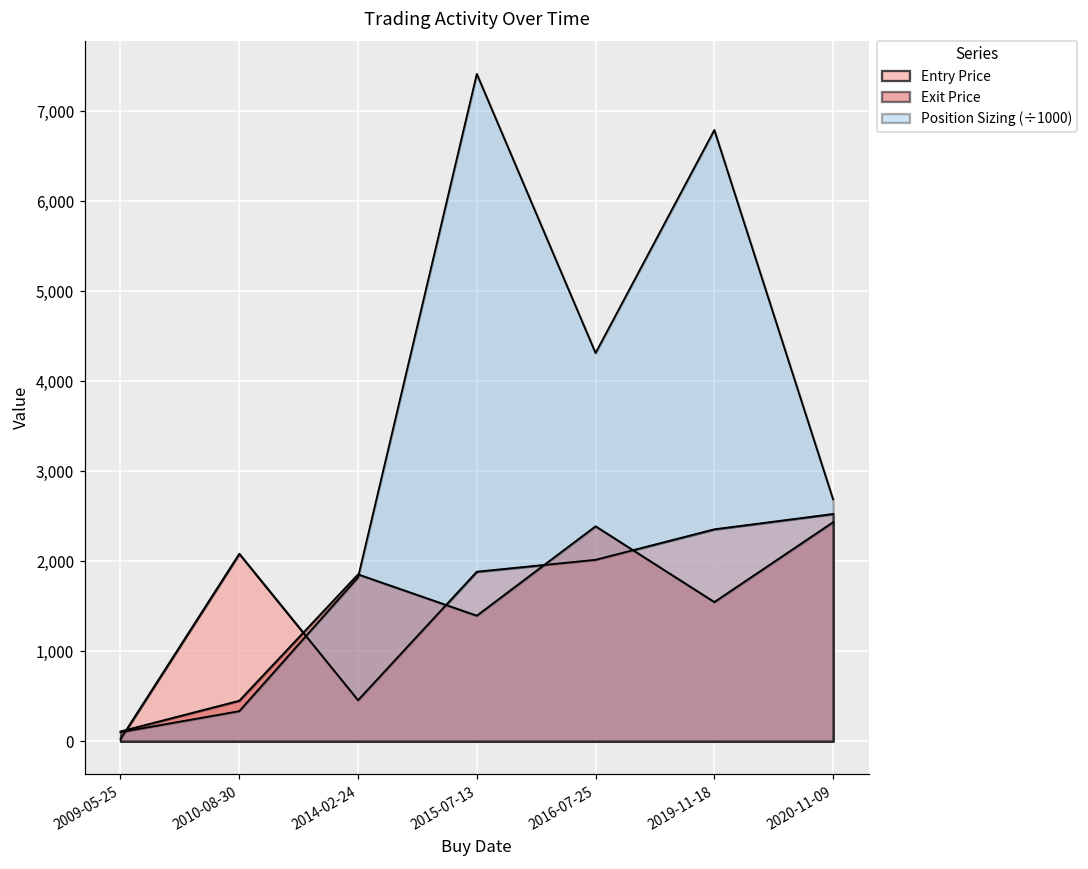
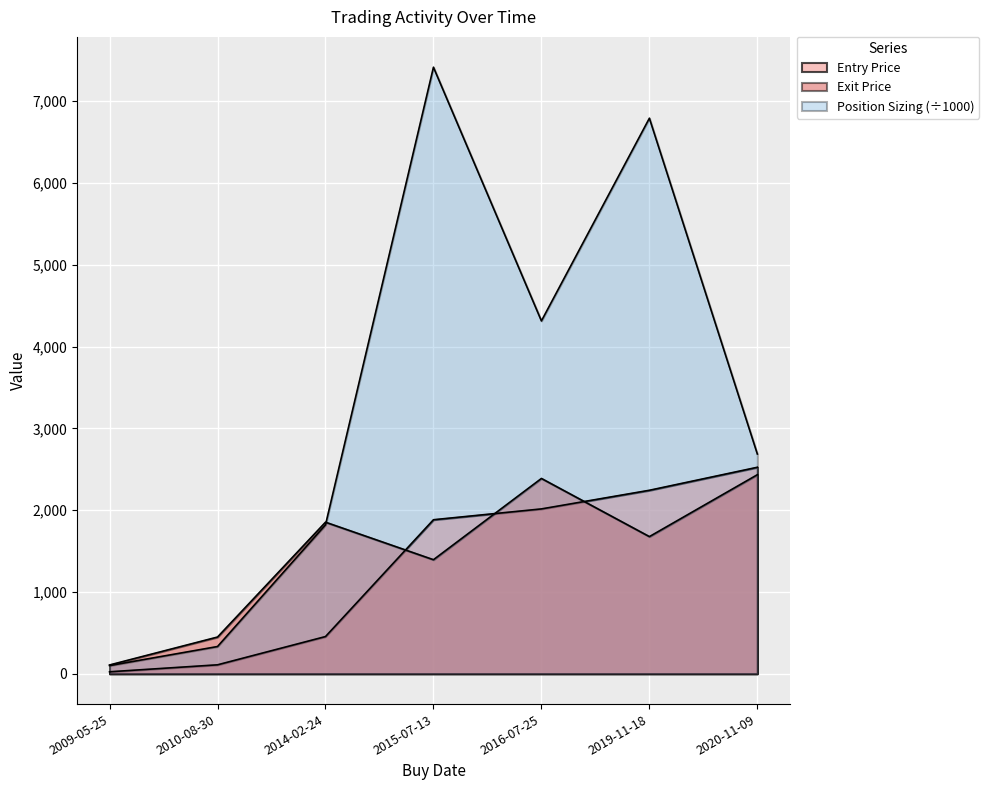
  {
    "Entry Price": {
      "2009-05-25": "0",
-     "2010-08-30": "2,100",
+     "2010-08-30": "100",
      "2014-02-24": "500",
      "2015-07-13": "1,900",
      "2016-07-25": "2,000",
-     "2019-11-18": "2,400",
+     "2019-11-18": "2,200",
      "2020-11-09": "2,500"
    },
    "Exit Price": {
      "2010-08-30": "400",
      "2014-02-24": "1,900",
      "2015-07-13": "1,400",
      "2016-07-25": "2,400",
-     "2019-11-18": "1,500",
+     "2019-11-18": "1,700",
      "2020-11-09": "2,400"
    },
    "Position Sizing (÷1000)": {
      "2010-08-30": "300",
      "2014-02-24": "1,800",
      "2015-07-13": "7,400",
      "2016-07-25": "4,300",
      "2019-11-18": "6,800",
      "2020-11-09": "2,700"
    }
  }
